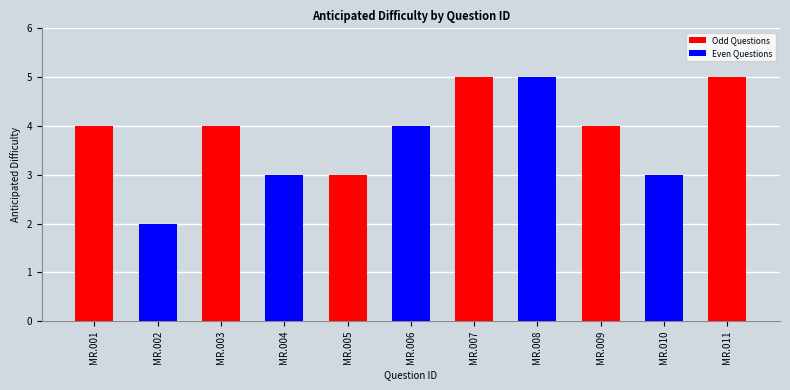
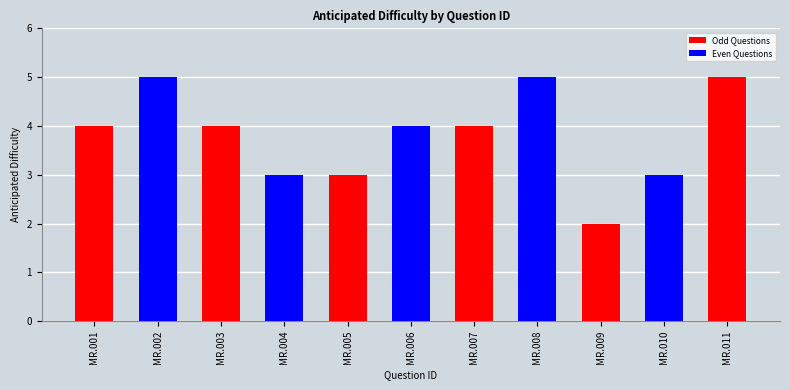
  {
    "MR.001": 4,
-   "MR.002": 2,
+   "MR.002": 5,
    "MR.003": 4,
    "MR.004": 3,
    "MR.005": 3,
    "MR.006": 4,
-   "MR.007": 5,
+   "MR.007": 4,
    "MR.008": 5,
-   "MR.009": 4,
+   "MR.009": 2,
    "MR.010": 3,
    "MR.011": 5
  }
